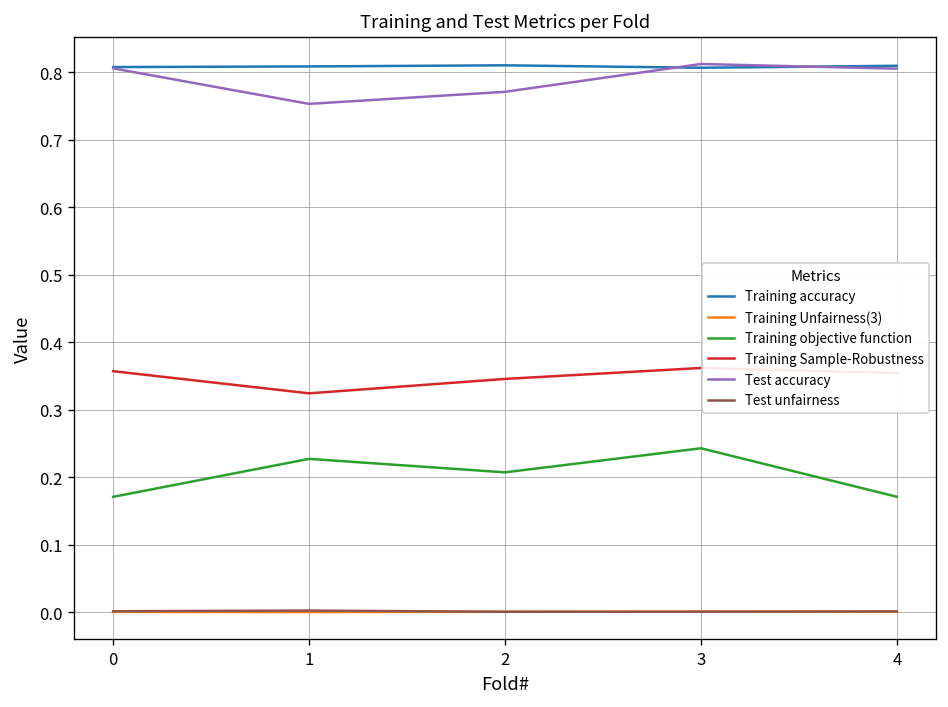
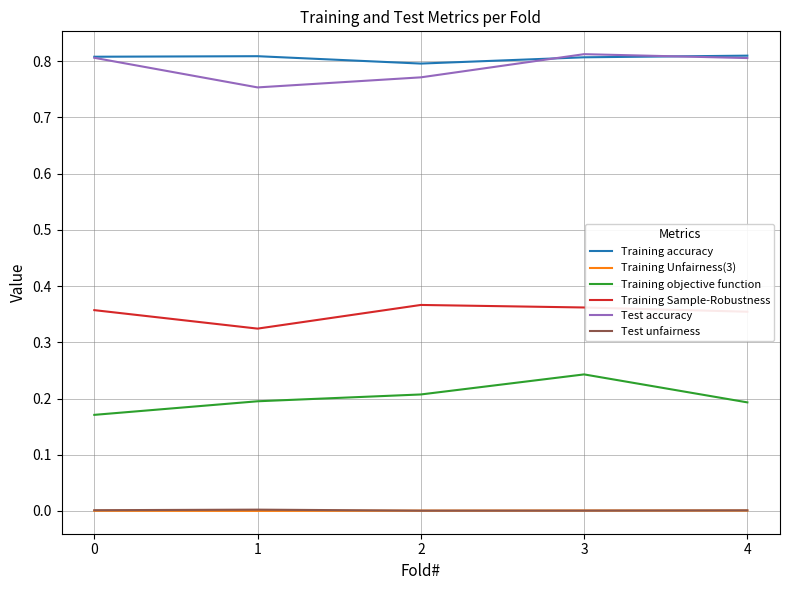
  {
    "Training accuracy": {
      "1": 0.81,
-     "2": 0.81,
+     "2": 0.80,
      "3": 0.81
    },
    "Training objective function": {
      "0": 0.17,
-     "1": 0.23,
+     "1": 0.20,
      "2": 0.21,
      "3": 0.24,
-     "4": 0.17
+     "4": 0.19
    },
    "Training Sample-Robustness": {
      "0": 0.36,
      "1": 0.32,
-     "2": 0.35,
+     "2": 0.37,
      "3": 0.36
    },
    "Test accuracy": {
      "1": 0.75,
      "2": 0.77,
      "3": 0.81
    }
  }
